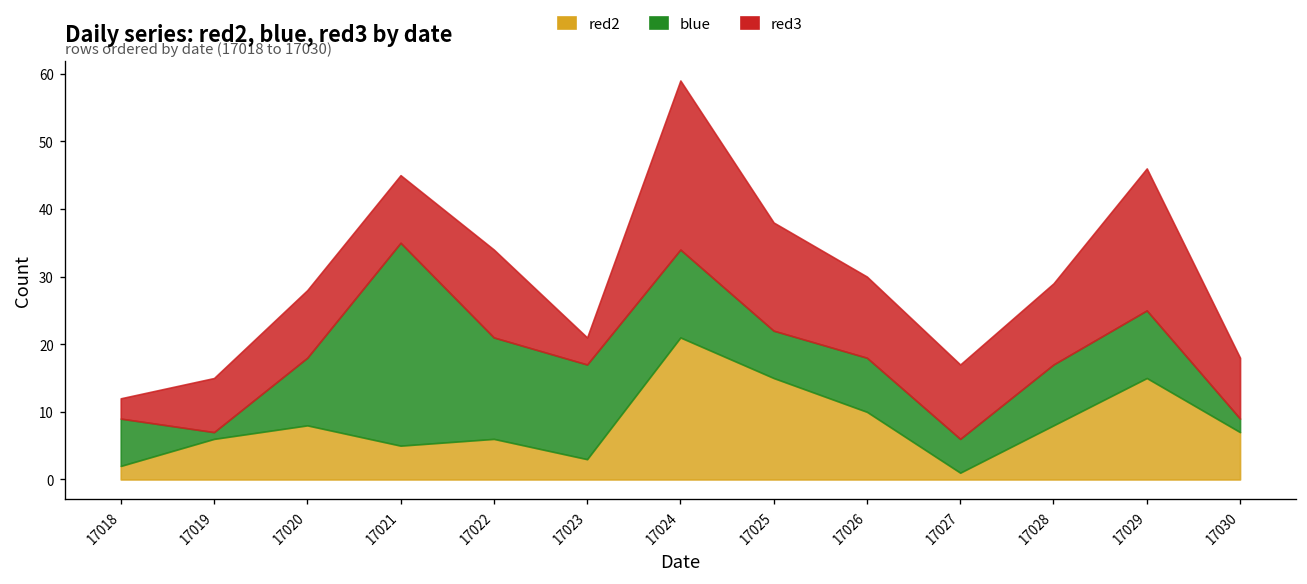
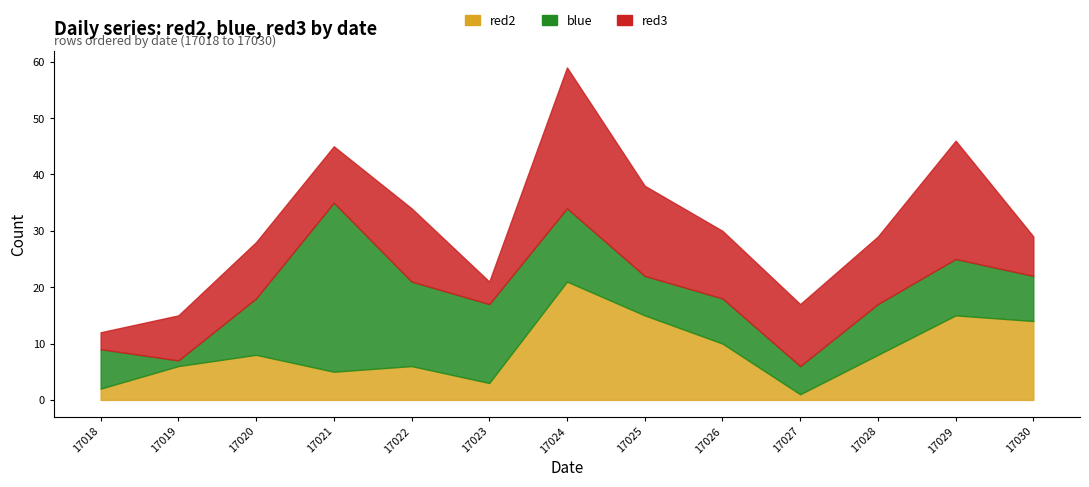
  {
    "red2": {
      "17018": 2,
      "17019": 6,
      "17020": 8,
      "17021": 5,
      "17022": 6,
      "17023": 3,
      "17024": 21,
      "17025": 15,
      "17026": 10,
      "17027": 1,
      "17028": 8,
      "17029": 15,
-     "17030": 7
+     "17030": 14
    },
    "blue": {
      "17018": 7,
      "17019": 1,
      "17020": 10,
      "17021": 30,
      "17022": 15,
      "17023": 14,
      "17024": 13,
      "17025": 7,
      "17026": 8,
      "17027": 5,
      "17028": 9,
      "17029": 10,
-     "17030": 2
+     "17030": 8
    },
    "red3": {
      "17018": 3,
      "17019": 8,
      "17020": 10,
      "17021": 10,
      "17022": 13,
      "17023": 4,
      "17024": 25,
      "17025": 16,
      "17026": 12,
      "17027": 11,
      "17028": 12,
      "17029": 21,
-     "17030": 9
+     "17030": 7
    }
  }
